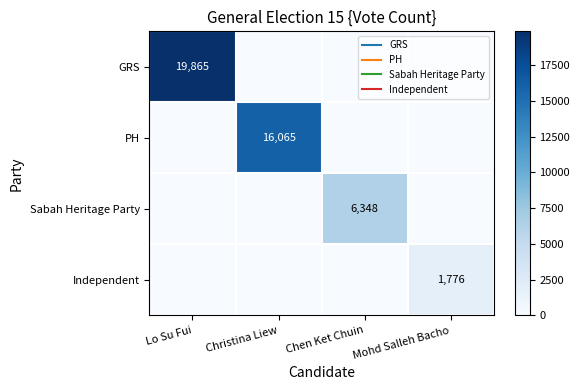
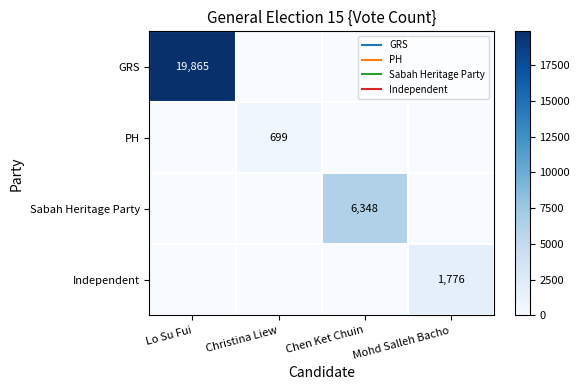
  {
    "GRS": {
      "Lo Su Fui": "19,865"
    },
    "PH": {
-     "Christina Liew": "16,065"
+     "Christina Liew": "699"
    },
    "Sabah Heritage Party": {
      "Chen Ket Chuin": "6,348"
    },
    "Independent": {
      "Mohd Salleh Bacho": "1,776"
    }
  }
